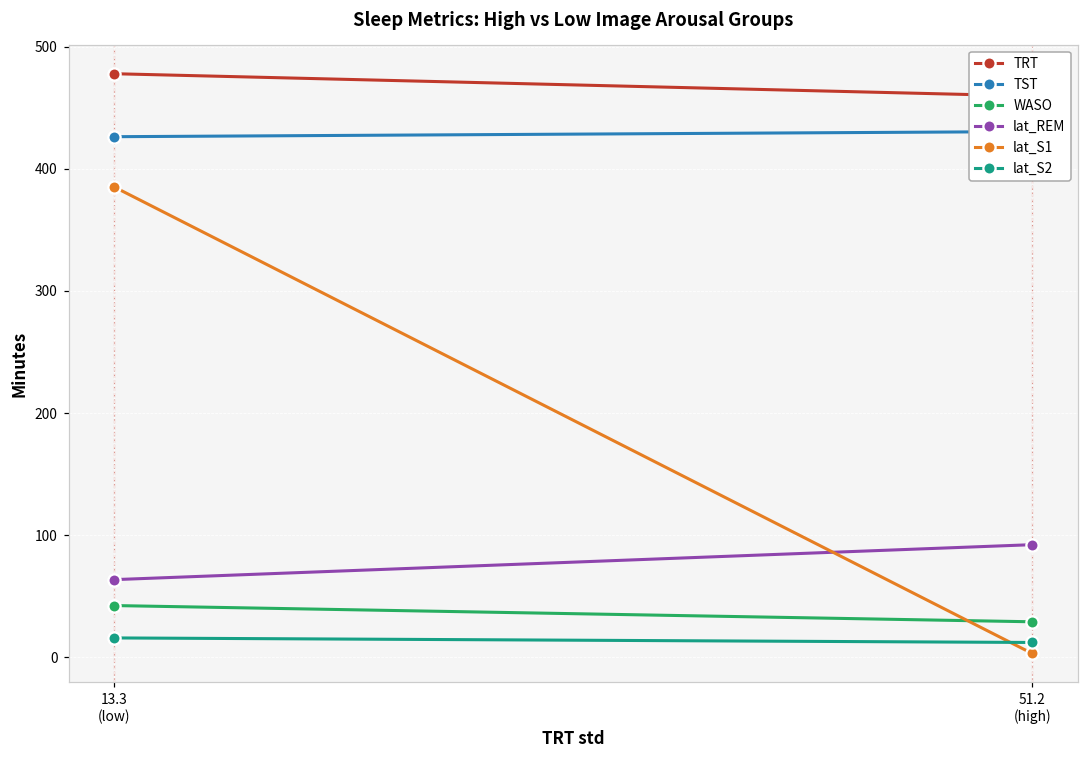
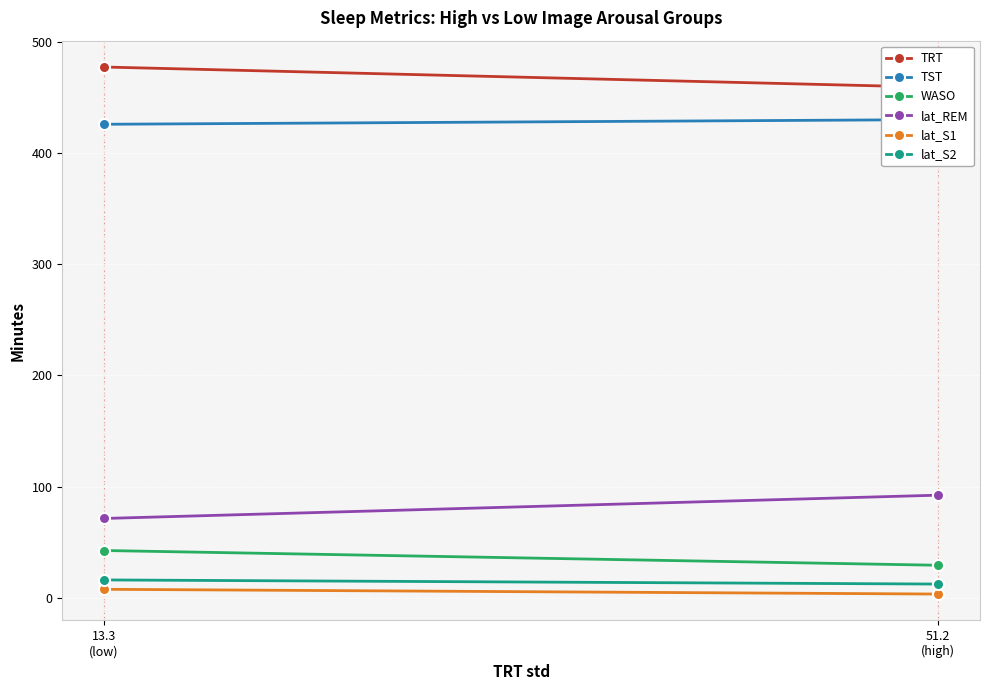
  {
    "TRT": {
      "13.3 (low)": 478
    },
    "TST": {
      "13.3 (low)": 426
    },
    "lat_REM": {
-     "13.3 (low)": 64,
+     "13.3 (low)": 71,
      "51.2 (high)": 92
    },
    "lat_S1": {
-     "13.3 (low)": 385,
+     "13.3 (low)": 7,
      "51.2 (high)": 3
    }
  }
